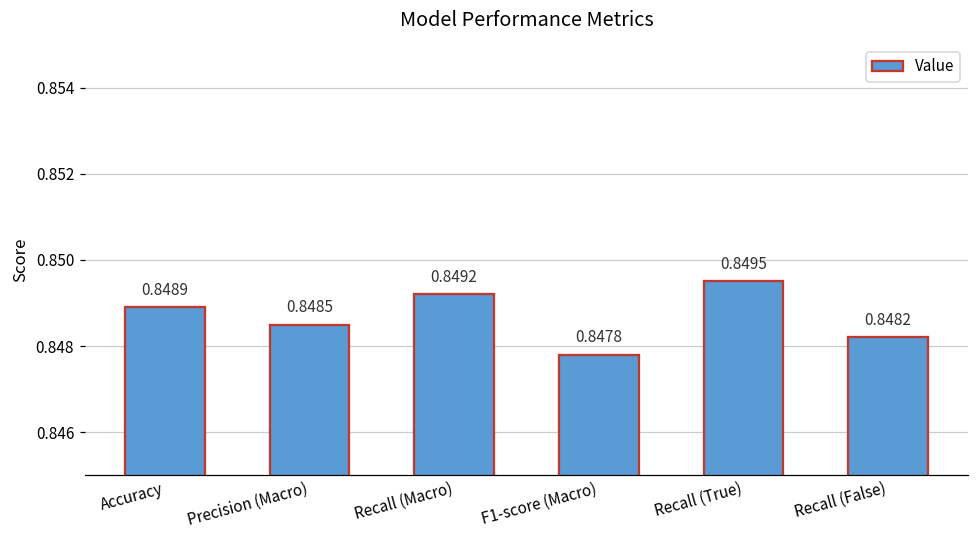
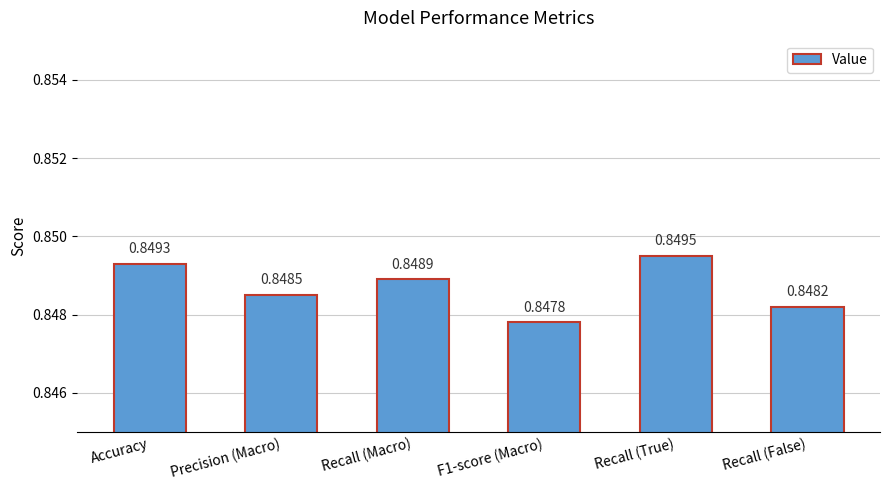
  {
-   "Accuracy": 0.8489,
+   "Accuracy": 0.8493,
    "Precision (Macro)": 0.8485,
-   "Recall (Macro)": 0.8492,
+   "Recall (Macro)": 0.8489,
    "F1-score (Macro)": 0.8478,
    "Recall (True)": 0.8495,
    "Recall (False)": 0.8482
  }
